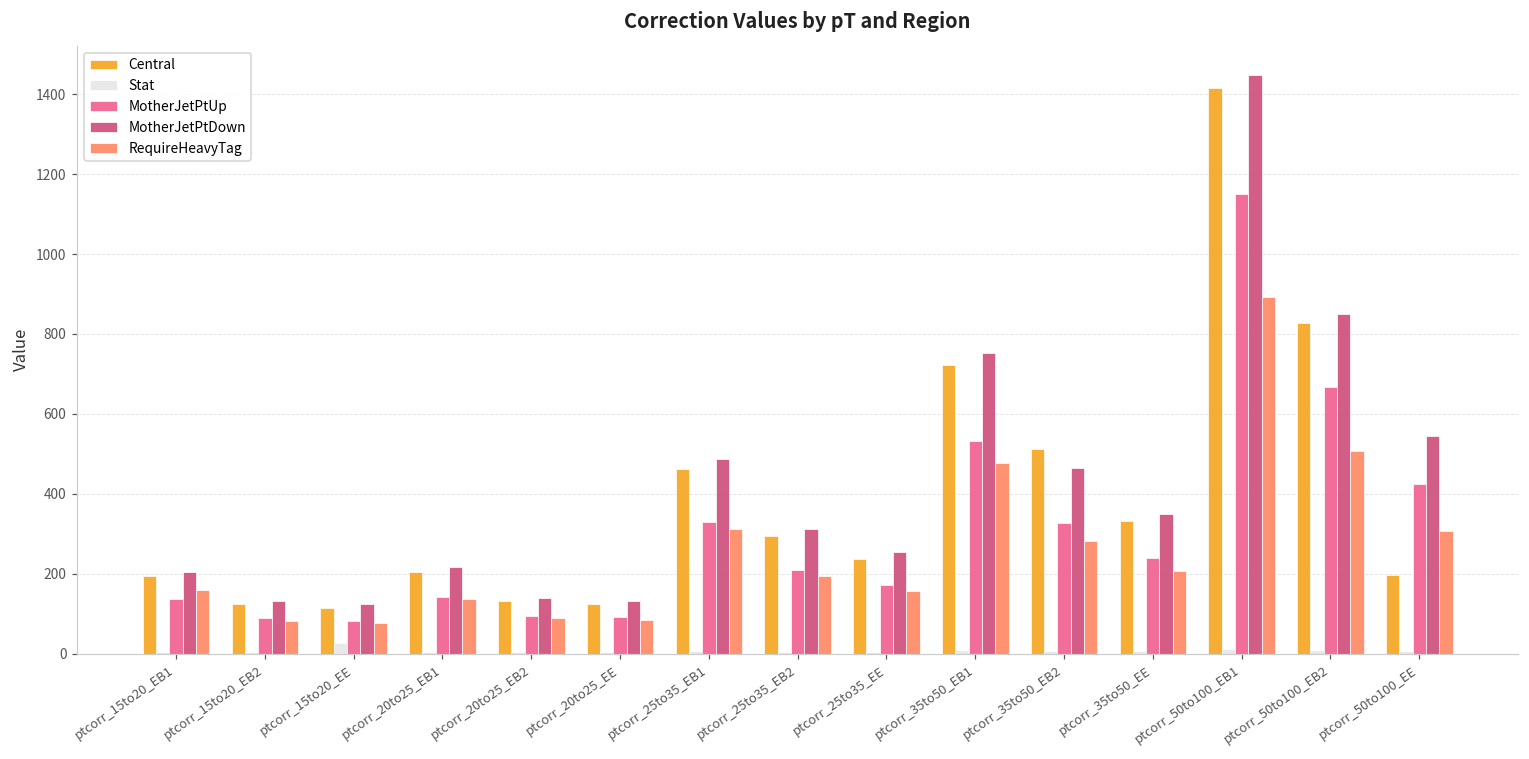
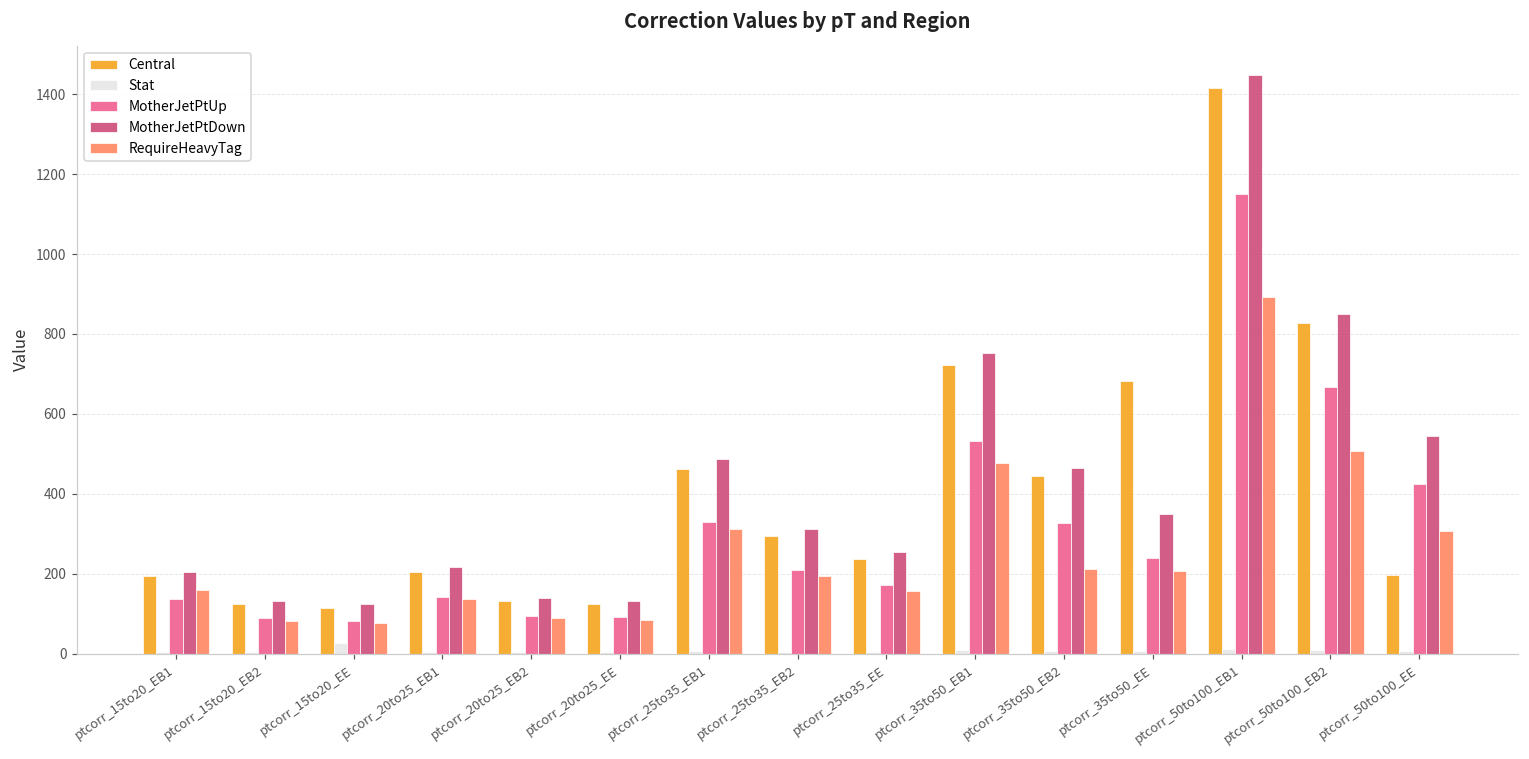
  {
    "Central": {
      "ptcorr_15to20_EB1": 190,
      "ptcorr_15to20_EB2": 120,
      "ptcorr_15to20_EE": 120,
      "ptcorr_20to25_EB1": 200,
      "ptcorr_20to25_EB2": 130,
      "ptcorr_20to25_EE": 130,
      "ptcorr_25to35_EB1": 460,
      "ptcorr_25to35_EB2": 300,
      "ptcorr_25to35_EE": 240,
      "ptcorr_35to50_EB1": 720,
-     "ptcorr_35to50_EB2": 510,
-     "ptcorr_35to50_EE": 330,
+     "ptcorr_35to50_EB2": 440,
+     "ptcorr_35to50_EE": 680,
      "ptcorr_50to100_EB1": 1420,
      "ptcorr_50to100_EB2": 830,
      "ptcorr_50to100_EE": 200
    },
    "Stat": {
      "ptcorr_15to20_EE": 30,
      "ptcorr_35to50_EB1": 10,
      "ptcorr_50to100_EB1": 10,
      "ptcorr_50to100_EB2": 10,
      "ptcorr_50to100_EE": 10
    },
    "RequireHeavyTag": {
      "ptcorr_15to20_EB1": 160,
      "ptcorr_15to20_EB2": 80,
      "ptcorr_15to20_EE": 80,
      "ptcorr_20to25_EB1": 140,
      "ptcorr_20to25_EB2": 90,
      "ptcorr_20to25_EE": 80,
      "ptcorr_25to35_EB1": 310,
      "ptcorr_25to35_EB2": 190,
      "ptcorr_25to35_EE": 160,
      "ptcorr_35to50_EB1": 480,
-     "ptcorr_35to50_EB2": 280,
+     "ptcorr_35to50_EB2": 210,
      "ptcorr_35to50_EE": 210,
      "ptcorr_50to100_EB1": 890,
      "ptcorr_50to100_EB2": 510,
      "ptcorr_50to100_EE": 310
    }
  }
